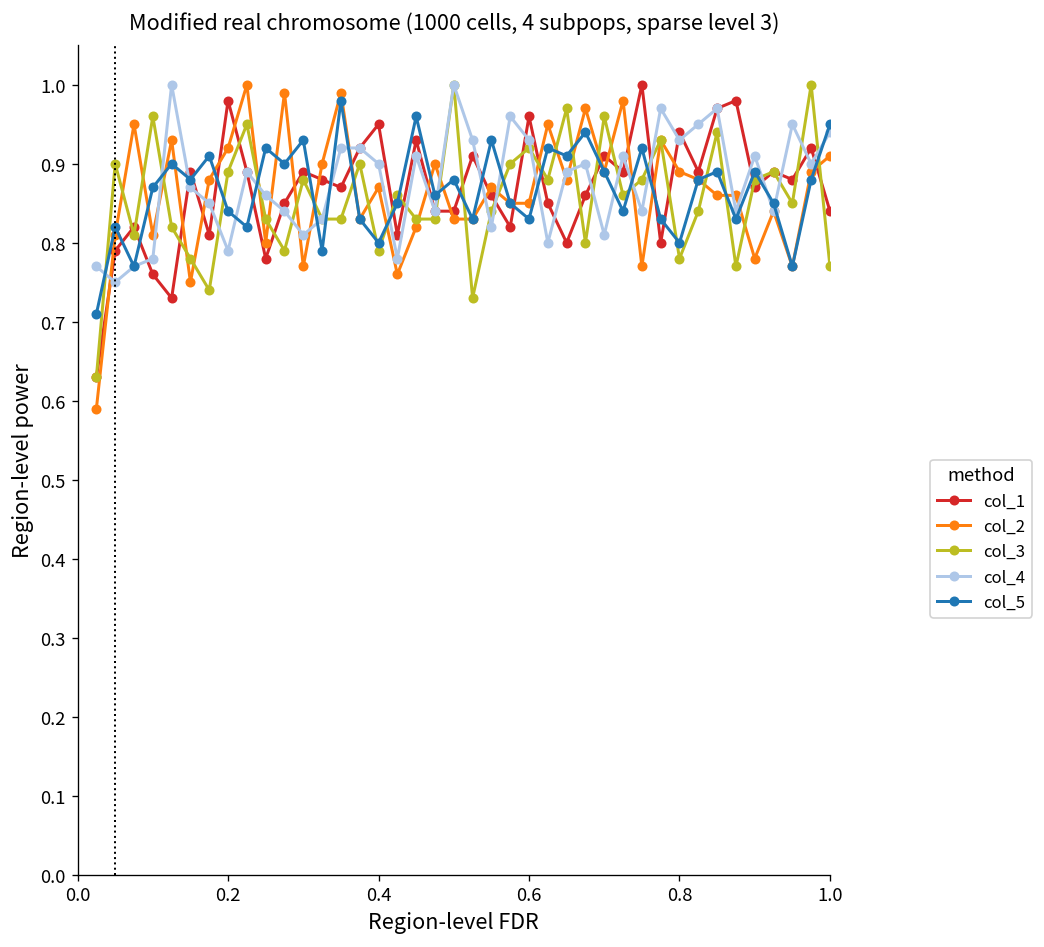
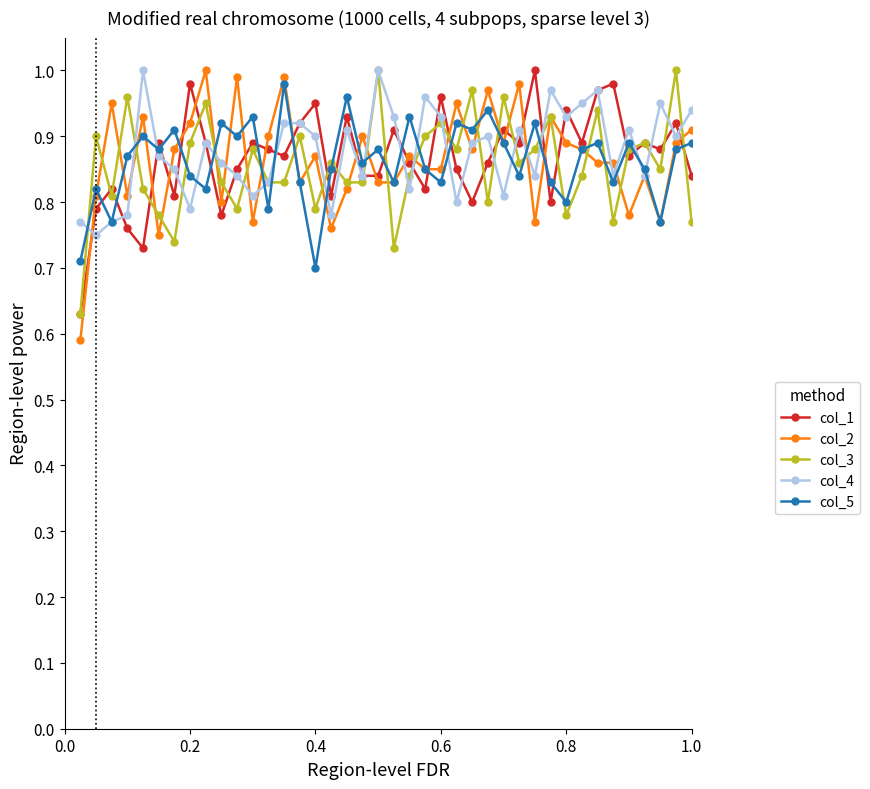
  {
    "col_1": {
      "0.2": 0.98,
      "0.4": 0.95,
      "0.6": 0.96,
      "0.8": 0.94,
      "1.0": 0.84
    },
    "col_2": {
      "0.2": 0.92,
      "0.4": 0.87,
      "0.6": 0.85,
      "0.8": 0.89,
      "1.0": 0.91
    },
    "col_3": {
      "0.2": 0.89,
      "0.4": 0.79,
      "0.6": 0.92,
      "0.8": 0.78,
      "1.0": 0.77
    },
    "col_4": {
      "0.2": 0.79,
      "0.4": 0.90,
      "0.6": 0.93,
      "0.8": 0.93,
      "1.0": 0.94
    },
    "col_5": {
      "0.2": 0.84,
-     "0.4": 0.8,
+     "0.4": 0.7,
      "0.6": 0.83,
      "0.8": 0.80,
-     "1.0": 0.95
+     "1.0": 0.89
    }
  }
